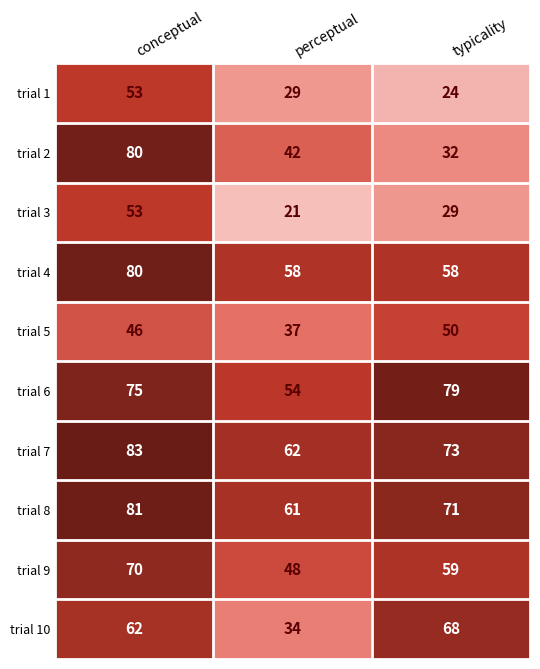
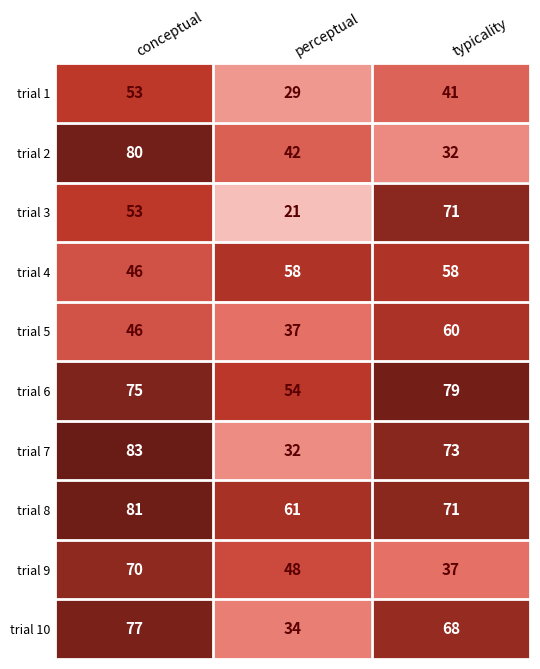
  {
    "trial 1": {
      "conceptual": 53,
      "perceptual": 29,
-     "typicality": 24
+     "typicality": 41
    },
    "trial 2": {
      "conceptual": 80,
      "perceptual": 42,
      "typicality": 32
    },
    "trial 3": {
      "conceptual": 53,
      "perceptual": 21,
-     "typicality": 29
+     "typicality": 71
    },
    "trial 4": {
-     "conceptual": 80,
+     "conceptual": 46,
      "perceptual": 58,
      "typicality": 58
    },
    "trial 5": {
      "conceptual": 46,
      "perceptual": 37,
-     "typicality": 50
+     "typicality": 60
    },
    "trial 6": {
      "conceptual": 75,
      "perceptual": 54,
      "typicality": 79
    },
    "trial 7": {
      "conceptual": 83,
-     "perceptual": 62,
+     "perceptual": 32,
      "typicality": 73
    },
    "trial 8": {
      "conceptual": 81,
      "perceptual": 61,
      "typicality": 71
    },
    "trial 9": {
      "conceptual": 70,
      "perceptual": 48,
-     "typicality": 59
+     "typicality": 37
    },
    "trial 10": {
-     "conceptual": 62,
+     "conceptual": 77,
      "perceptual": 34,
      "typicality": 68
    }
  }
